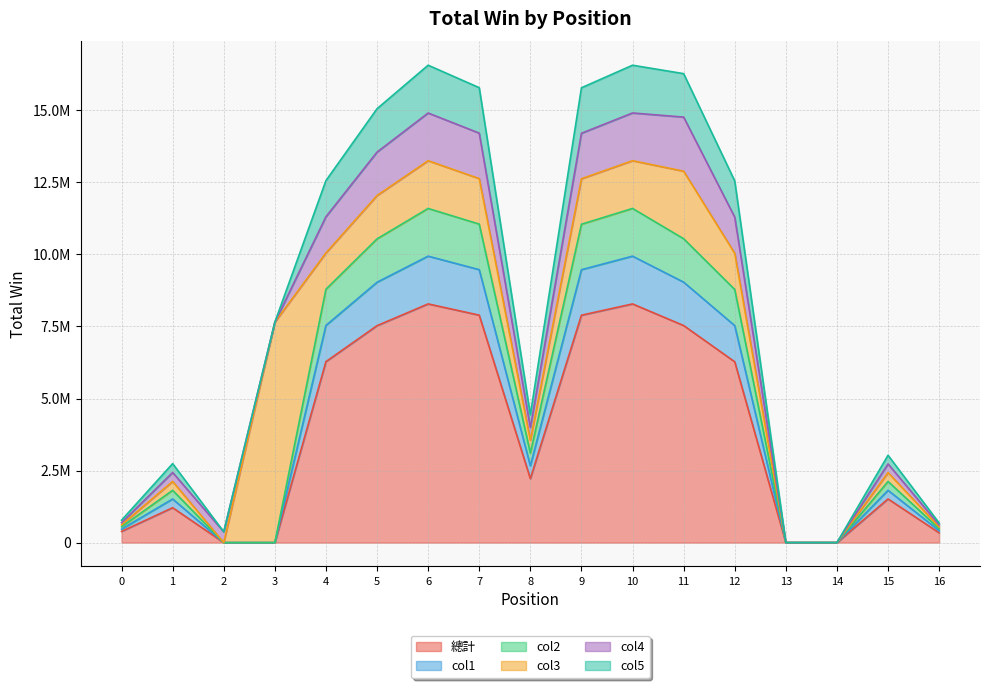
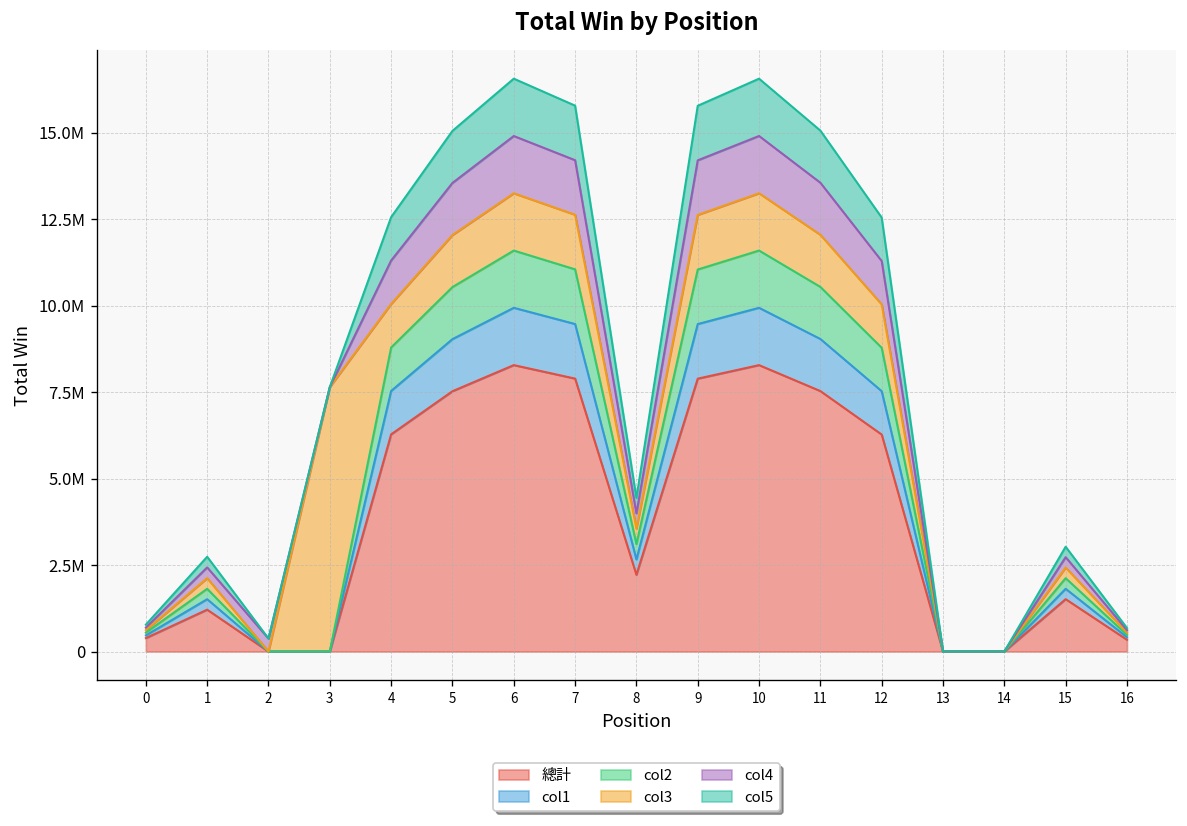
  {
    "總計": {
      "1": 1200000,
      "4": 6300000,
      "5": 7500000,
      "6": 8300000,
      "7": 7900000,
      "8": 2200000,
      "9": 7900000,
      "10": 8300000,
      "11": 7500000,
      "12": 6300000,
      "15": 1500000
    },
    "col3": {
      "1": 300000,
      "4": 1300000,
      "5": 1500000,
      "6": 1700000,
      "7": 1600000,
      "8": 400000,
      "9": 1600000,
      "10": 1700000,
-     "11": 2300000,
+     "11": 1500000,
      "12": 1300000,
      "15": 300000
    },
    "col4": {
      "1": 300000,
      "4": 1300000,
      "5": 1500000,
      "6": 1700000,
      "7": 1600000,
      "8": 400000,
      "9": 1600000,
      "10": 1700000,
-     "11": 1900000,
+     "11": 1500000,
      "12": 1300000,
      "15": 300000
    }
  }
